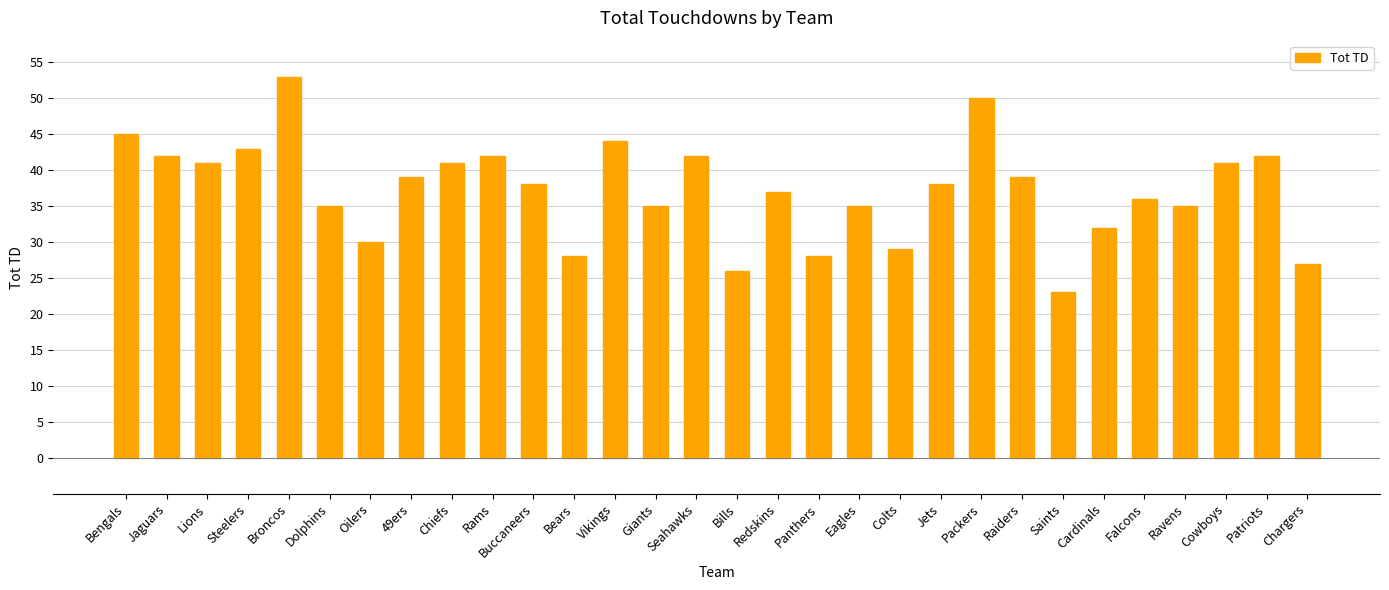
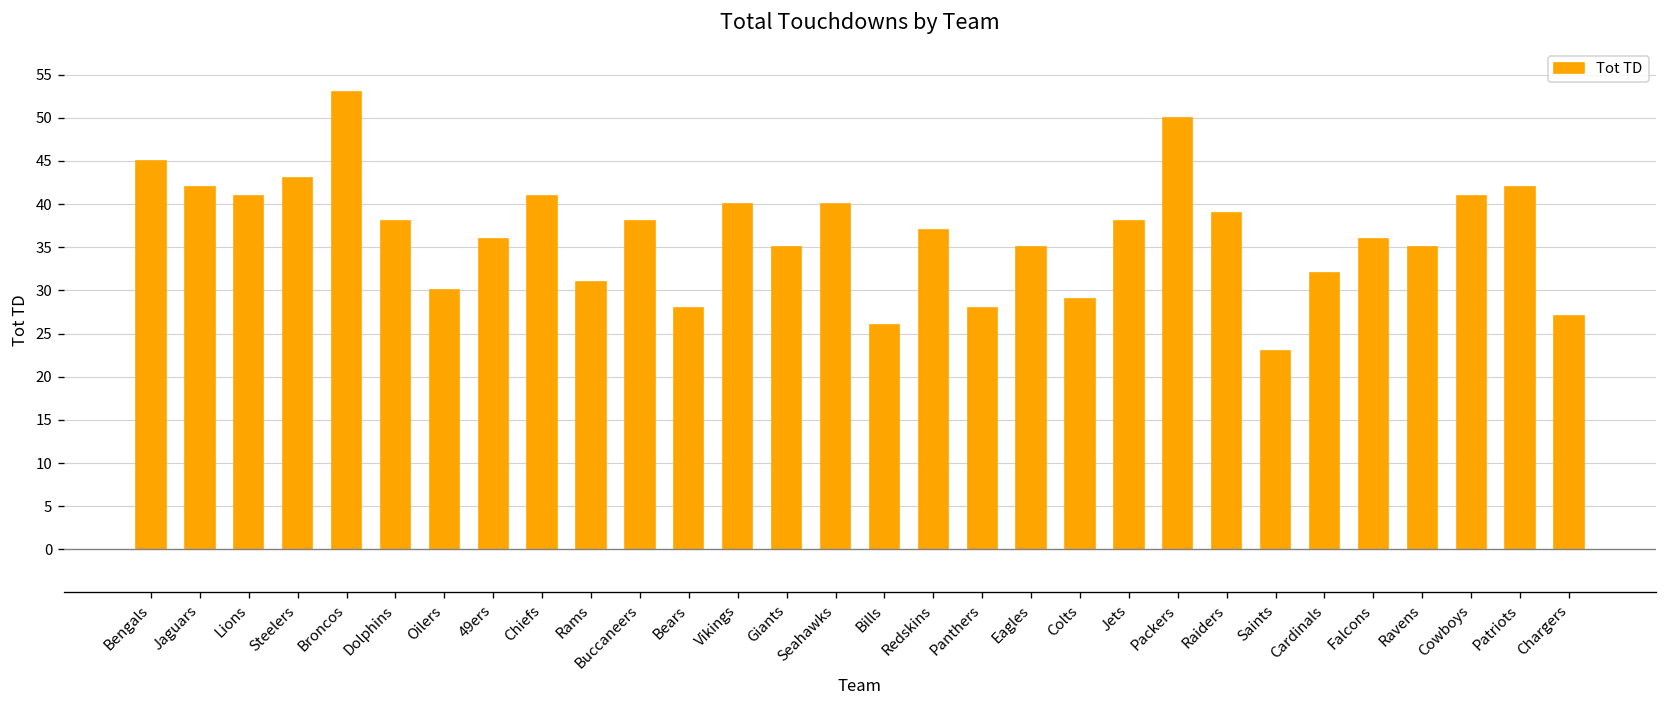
  {
    "Bengals": 45,
    "Jaguars": 42,
    "Lions": 41,
    "Steelers": 43,
    "Broncos": 53,
-   "Dolphins": 35,
+   "Dolphins": 38,
    "Oilers": 30,
-   "49ers": 39,
+   "49ers": 36,
    "Chiefs": 41,
-   "Rams": 42,
+   "Rams": 31,
    "Buccaneers": 38,
    "Bears": 28,
-   "Vikings": 44,
+   "Vikings": 40,
    "Giants": 35,
-   "Seahawks": 42,
+   "Seahawks": 40,
    "Bills": 26,
    "Redskins": 37,
    "Panthers": 28,
    "Eagles": 35,
    "Colts": 29,
    "Jets": 38,
    "Packers": 50,
    "Raiders": 39,
    "Saints": 23,
    "Cardinals": 32,
    "Falcons": 36,
    "Ravens": 35,
    "Cowboys": 41,
    "Patriots": 42,
    "Chargers": 27
  }
